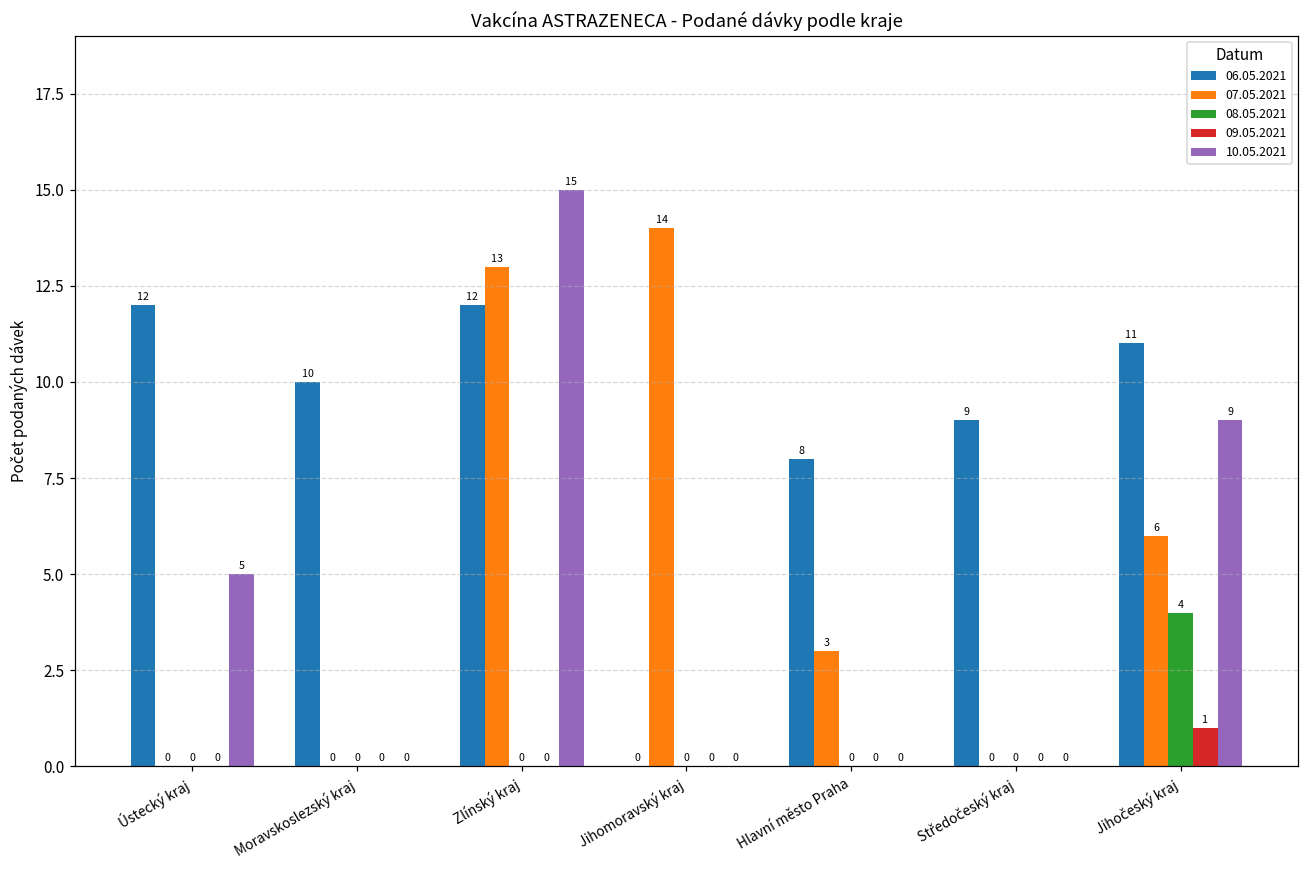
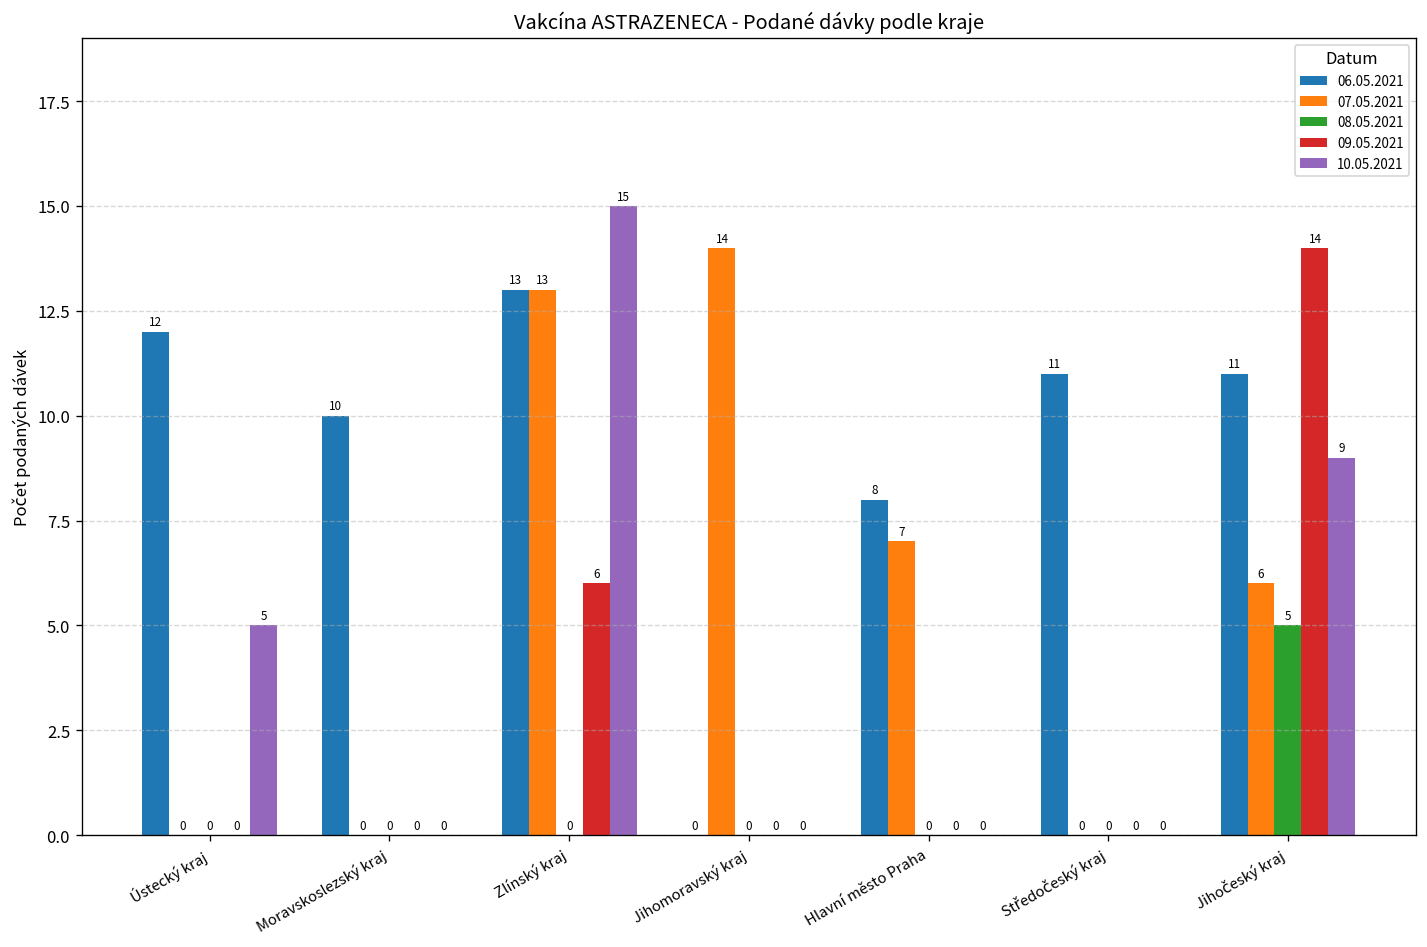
  {
    "06.05.2021": {
      "Ústecký kraj": 12,
      "Moravskoslezský kraj": 10,
-     "Zlínský kraj": 12,
+     "Zlínský kraj": 13,
      "Jihomoravský kraj": 0,
      "Hlavní město Praha": 8,
-     "Středočeský kraj": 9,
+     "Středočeský kraj": 11,
      "Jihočeský kraj": 11
    },
    "07.05.2021": {
      "Ústecký kraj": 0,
      "Moravskoslezský kraj": 0,
      "Zlínský kraj": 13,
      "Jihomoravský kraj": 14,
-     "Hlavní město Praha": 3,
+     "Hlavní město Praha": 7,
      "Středočeský kraj": 0,
      "Jihočeský kraj": 6
    },
    "08.05.2021": {
      "Ústecký kraj": 0,
      "Moravskoslezský kraj": 0,
      "Zlínský kraj": 0,
      "Jihomoravský kraj": 0,
      "Hlavní město Praha": 0,
      "Středočeský kraj": 0,
-     "Jihočeský kraj": 4
+     "Jihočeský kraj": 5
    },
    "09.05.2021": {
      "Ústecký kraj": 0,
      "Moravskoslezský kraj": 0,
-     "Zlínský kraj": 0,
+     "Zlínský kraj": 6,
      "Jihomoravský kraj": 0,
      "Hlavní město Praha": 0,
      "Středočeský kraj": 0,
-     "Jihočeský kraj": 1
+     "Jihočeský kraj": 14
    },
    "10.05.2021": {
      "Ústecký kraj": 5,
      "Moravskoslezský kraj": 0,
      "Zlínský kraj": 15,
      "Jihomoravský kraj": 0,
      "Hlavní město Praha": 0,
      "Středočeský kraj": 0,
      "Jihočeský kraj": 9
    }
  }
